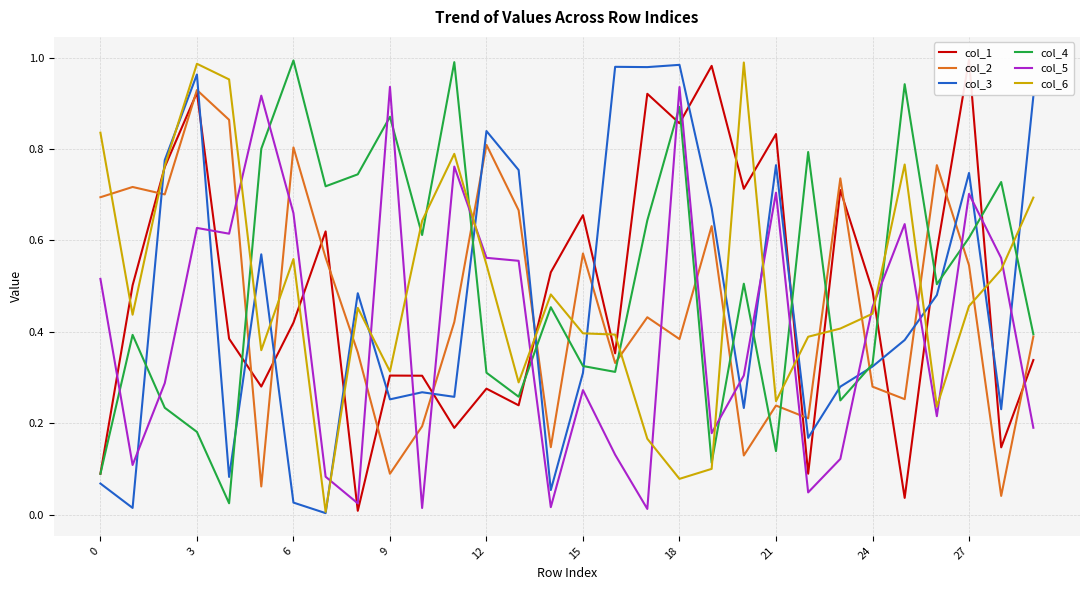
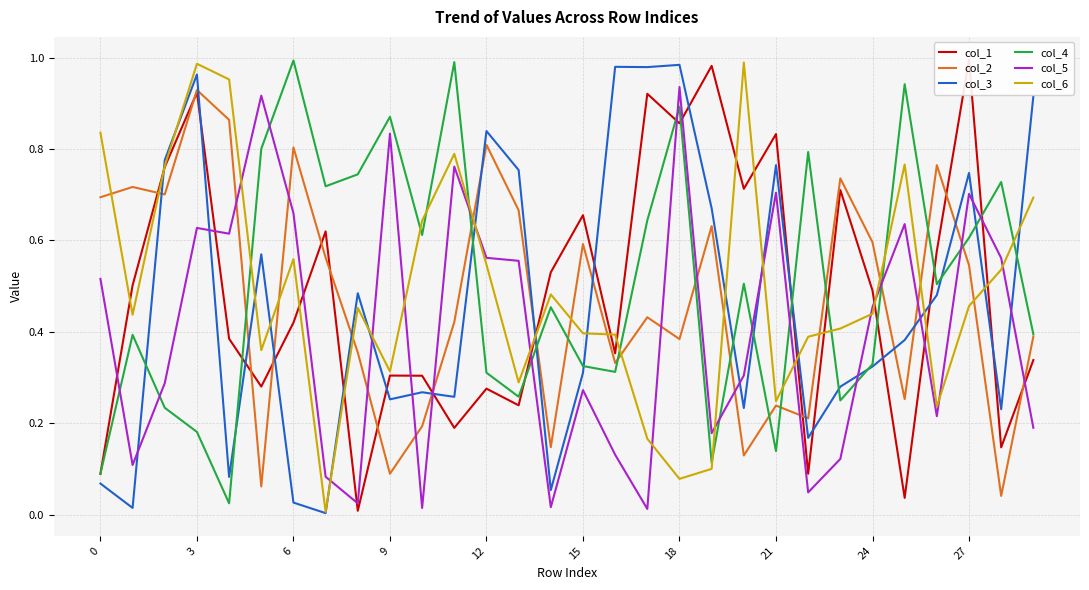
  {
    "col_1": {
      "6": 0.42,
      "9": 0.30,
      "12": 0.28,
      "15": 0.66,
      "18": 0.86,
      "21": 0.83,
      "24": 0.49
    },
    "col_2": {
      "0": 0.69,
      "6": 0.80,
      "9": 0.09,
      "12": 0.81,
-     "15": 0.57,
+     "15": 0.59,
      "18": 0.38,
      "21": 0.24,
-     "24": 0.28,
+     "24": 0.60,
      "27": 0.55
    },
    "col_3": {
      "0": 0.07,
      "3": 0.96,
      "6": 0.03,
      "9": 0.25,
      "12": 0.84,
      "15": 0.31,
      "18": 0.98,
      "21": 0.76,
      "27": 0.75
    },
    "col_4": {
      "3": 0.18,
      "6": 0.99,
      "9": 0.87,
      "12": 0.31,
      "15": 0.32,
      "18": 0.89,
      "21": 0.14,
      "27": 0.61
    },
    "col_5": {
      "0": 0.52,
      "3": 0.63,
      "6": 0.66,
-     "9": 0.94,
+     "9": 0.83,
      "12": 0.56,
      "15": 0.27,
      "18": 0.94,
      "21": 0.70,
      "24": 0.45,
      "27": 0.70
    },
    "col_6": {
      "0": 0.84,
      "3": 0.99,
      "6": 0.56,
      "9": 0.31,
      "12": 0.55,
      "15": 0.40,
      "18": 0.08,
      "21": 0.25,
      "24": 0.44,
      "27": 0.46
    }
  }
